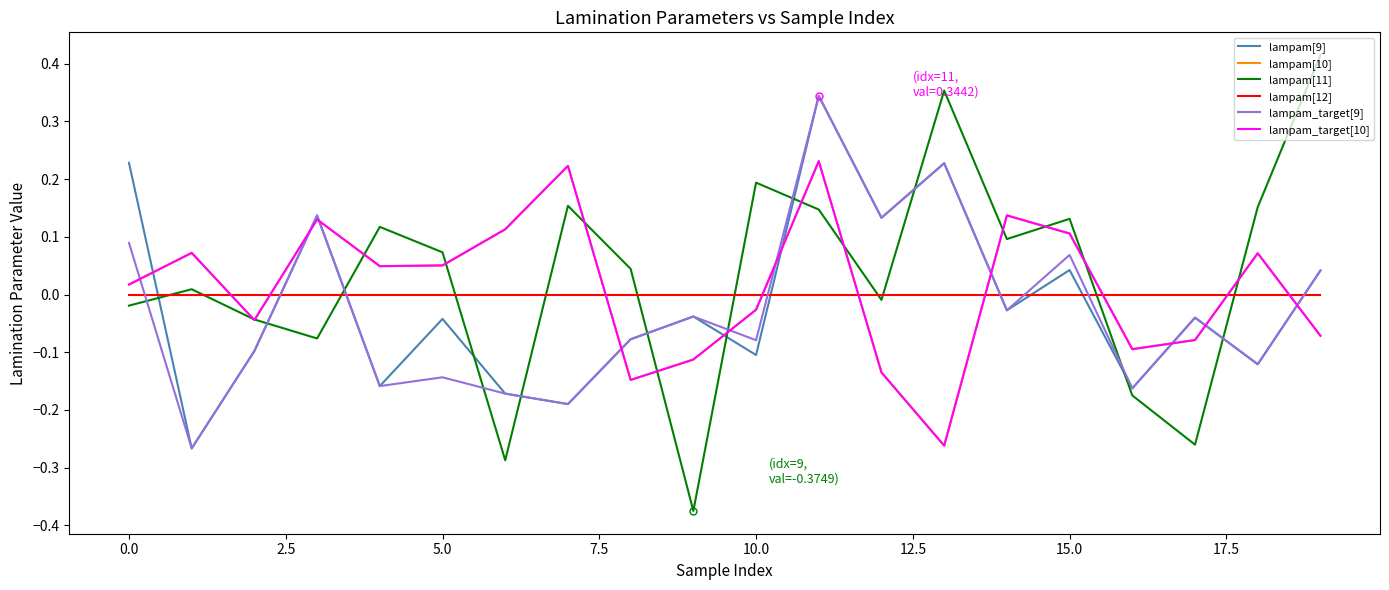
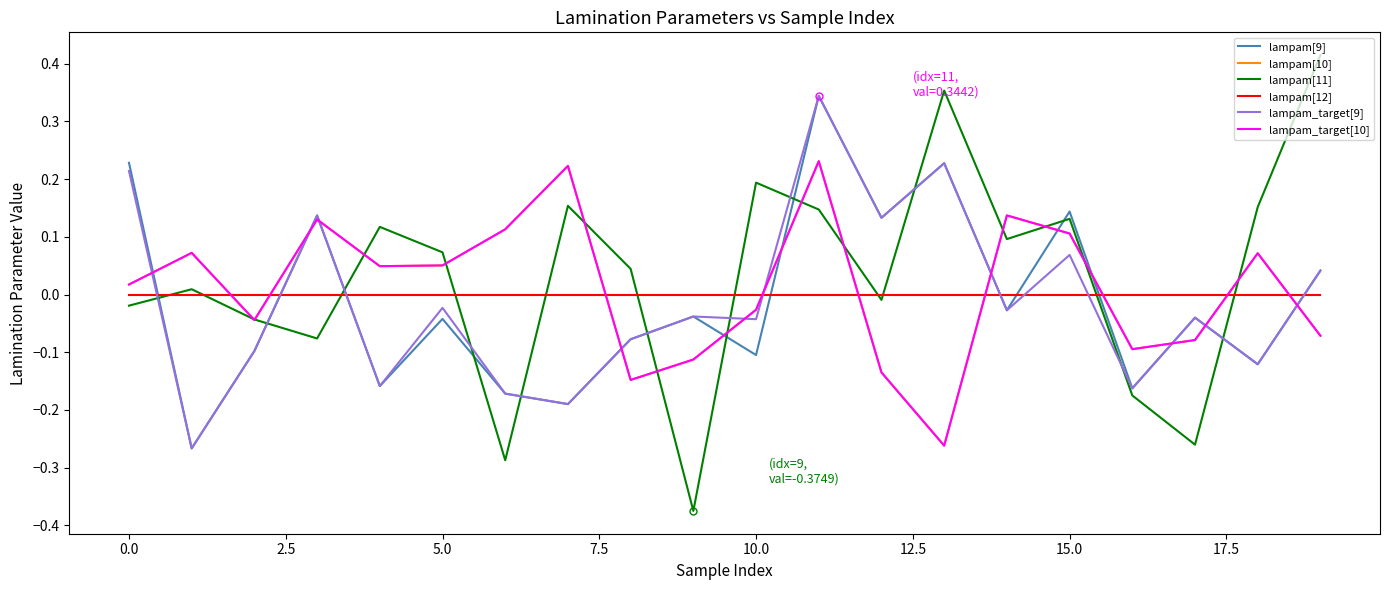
  {
    "lampam[9]": {
      "0.0": 0.23,
      "5.0": -0.04,
      "10.0": -0.10,
-     "15.0": 0.04
+     "15.0": 0.14
    },
    "lampam[12]": {
      "0.0": 0.00,
      "5.0": 0.00,
      "10.0": 0.00,
      "15.0": 0.00
    },
    "lampam_target[9]": {
-     "0.0": 0.09,
-     "5.0": -0.14,
-     "10.0": -0.08,
+     "0.0": 0.21,
+     "5.0": -0.02,
+     "10.0": -0.04,
      "15.0": 0.07
    }
  }
